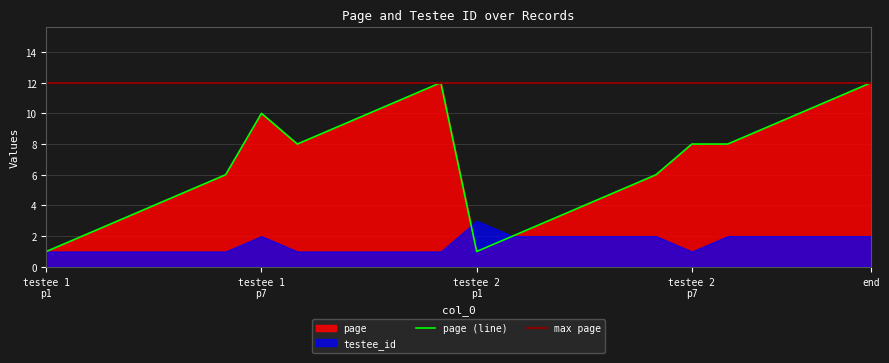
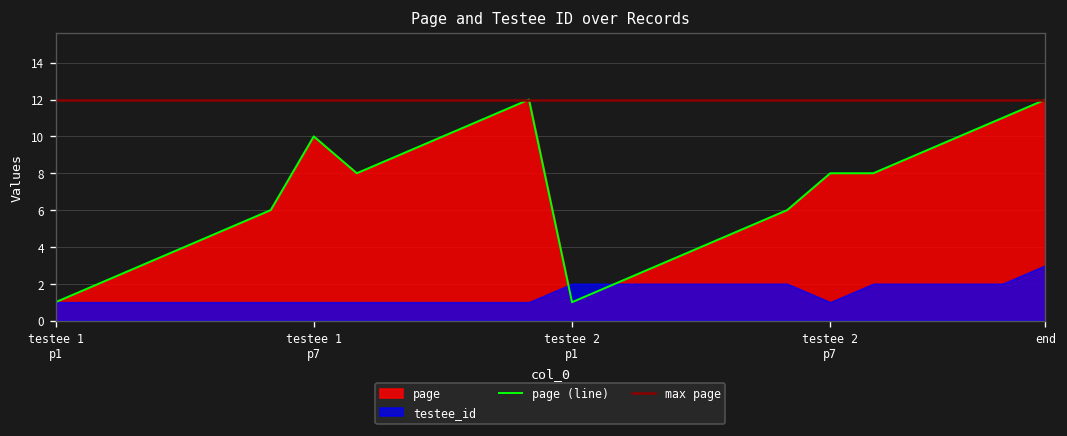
  {
    "page": {
      "testee 1 p7": 10,
      "testee 2 p1": 1,
      "testee 2 p7": 8,
      "end": 12
    },
    "testee_id": {
-     "testee 1 p7": 2,
-     "testee 2 p1": 3,
+     "testee 1 p7": 1,
+     "testee 2 p1": 2,
      "testee 2 p7": 1,
-     "end": 2
+     "end": 3
    }
  }
